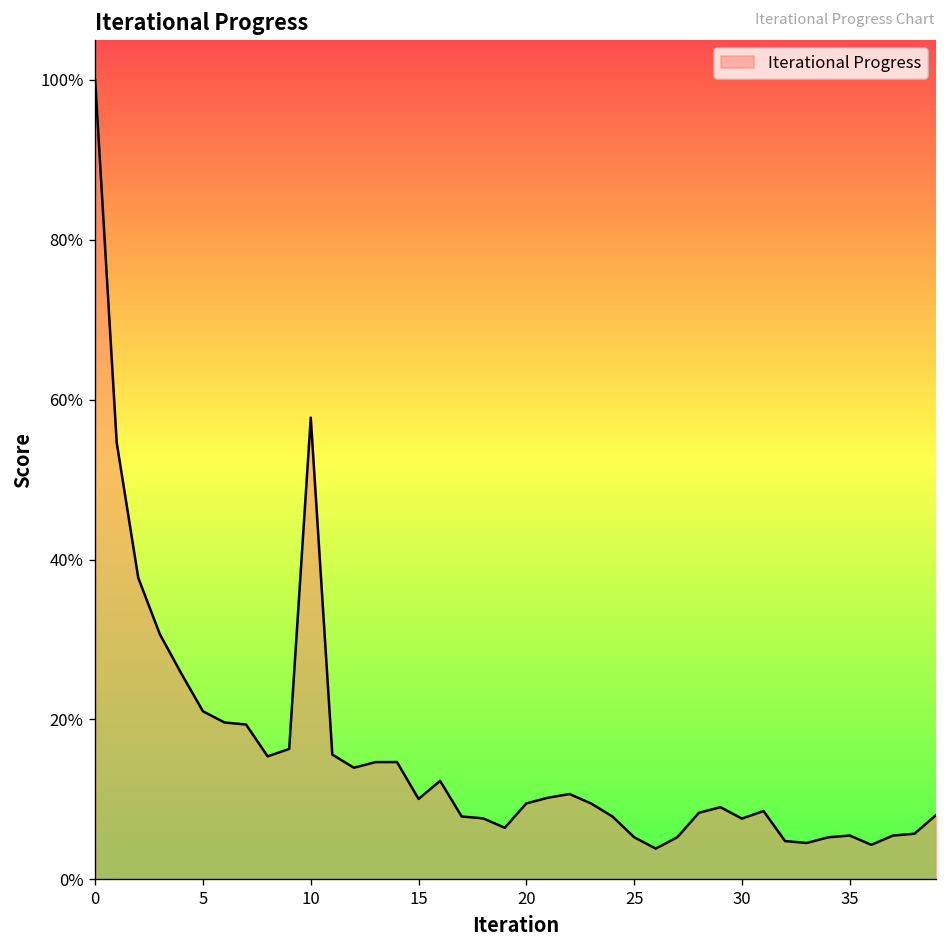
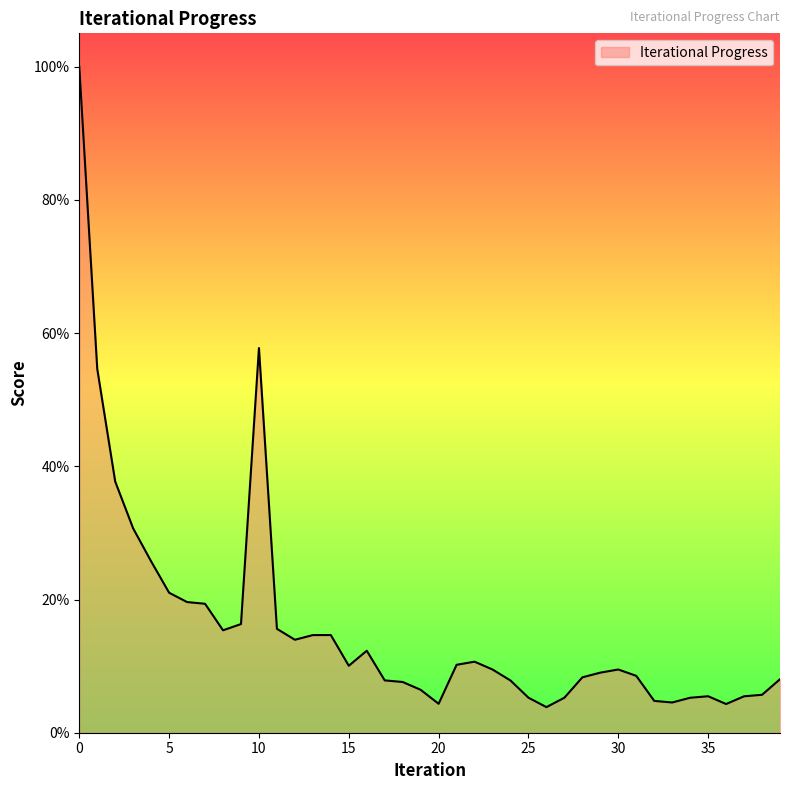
  {
    "0": "100%",
    "5": "21%",
    "10": "58%",
    "15": "10%",
-   "20": "9%",
+   "20": "4%",
    "25": "5%",
-   "30": "8%",
+   "30": "9%",
    "35": "5%"
  }
